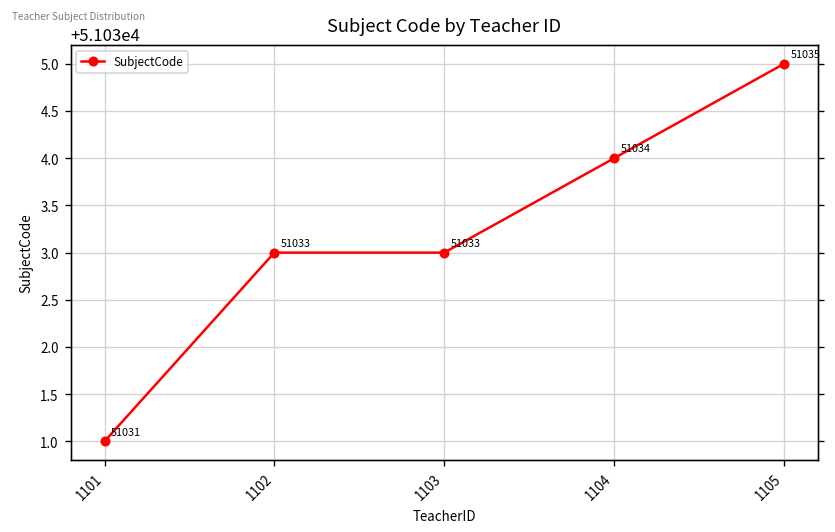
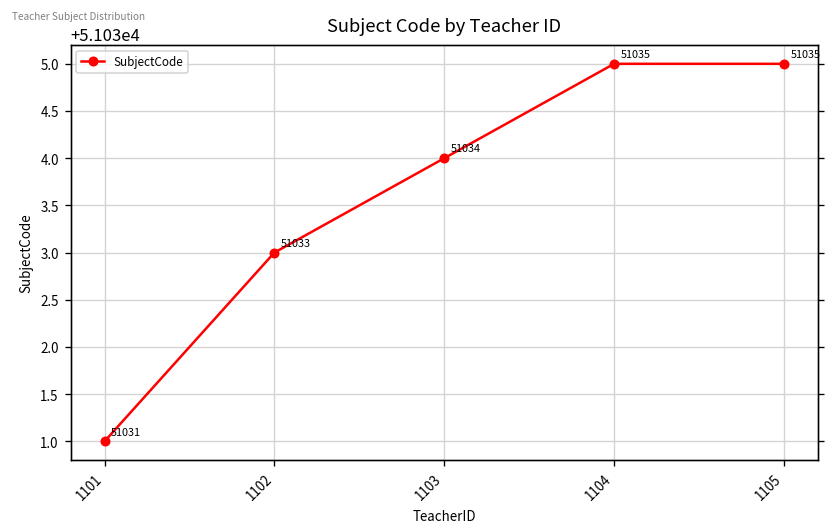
  {
    "1101": 51031,
    "1102": 51033,
-   "1103": 51033,
-   "1104": 51034,
+   "1103": 51034,
+   "1104": 51035,
    "1105": 51035
  }
